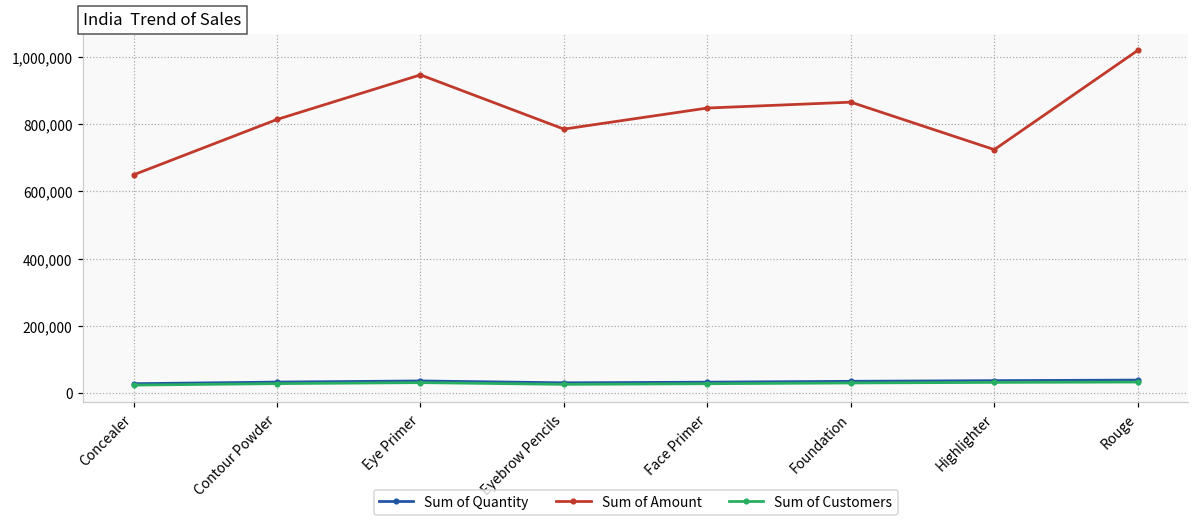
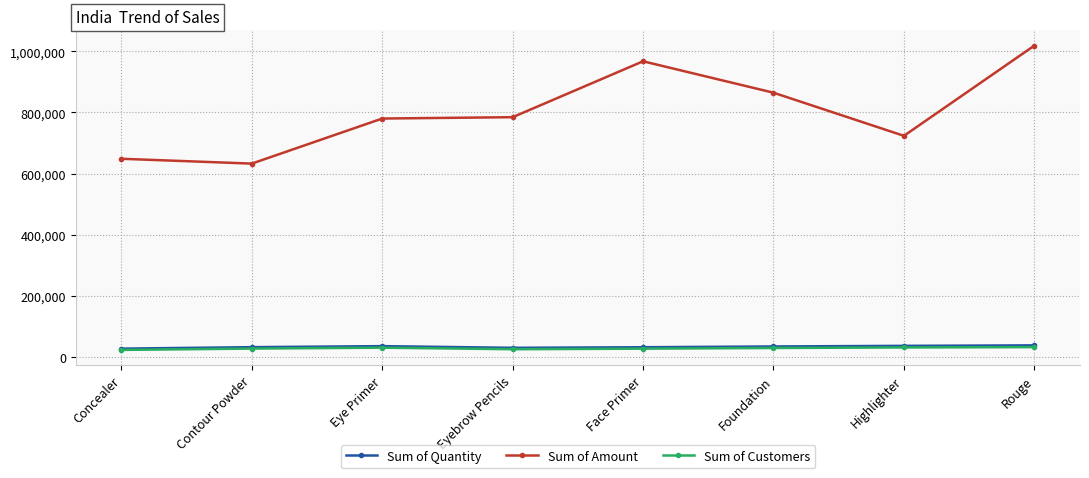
  {
    "Sum of Amount": {
      "Concealer": "650,000",
-     "Contour Powder": "810,000",
-     "Eye Primer": "950,000",
+     "Contour Powder": "630,000",
+     "Eye Primer": "780,000",
      "Eyebrow Pencils": "780,000",
-     "Face Primer": "850,000",
+     "Face Primer": "970,000",
      "Foundation": "860,000",
      "Highlighter": "720,000",
      "Rouge": "1,020,000"
    }
  }
